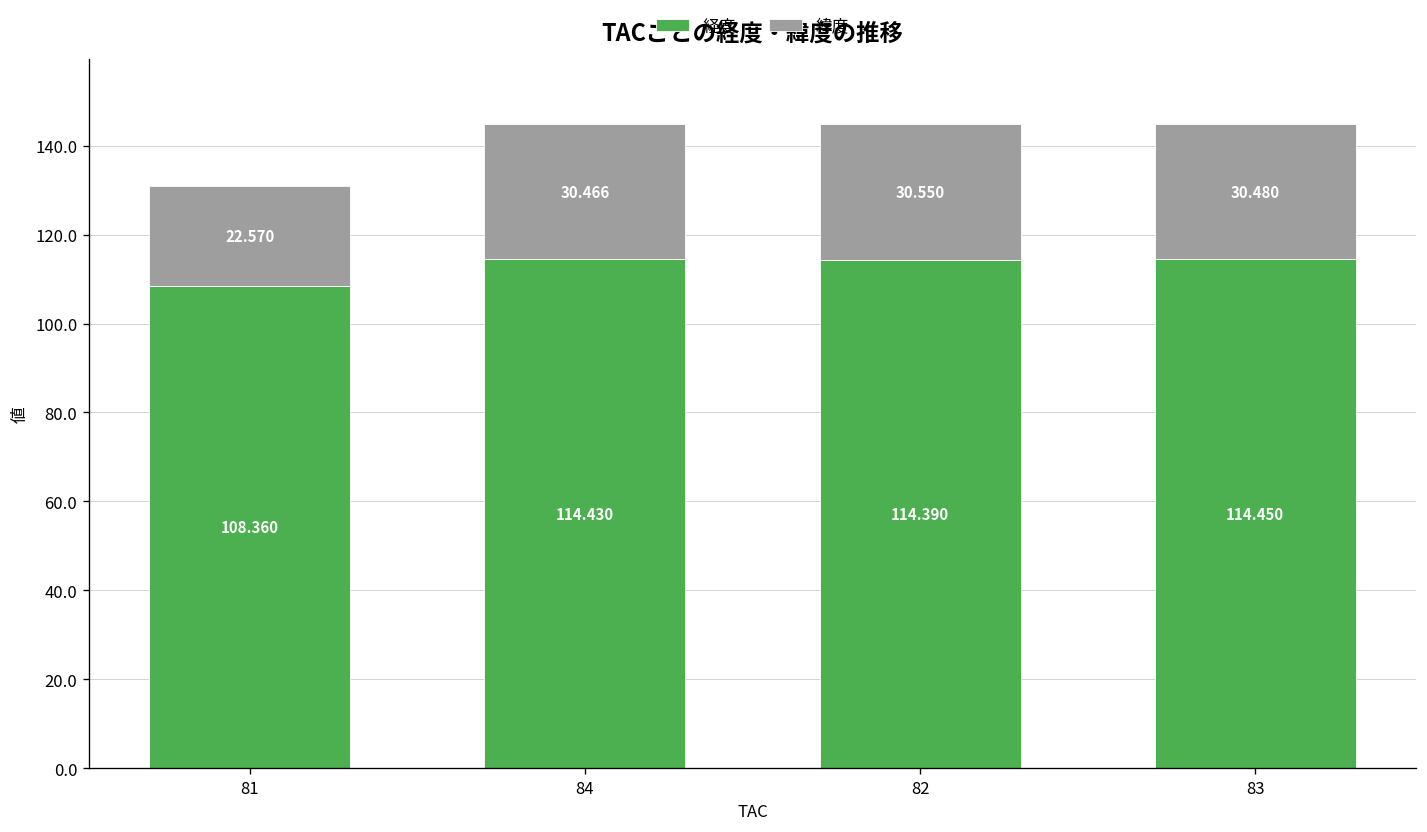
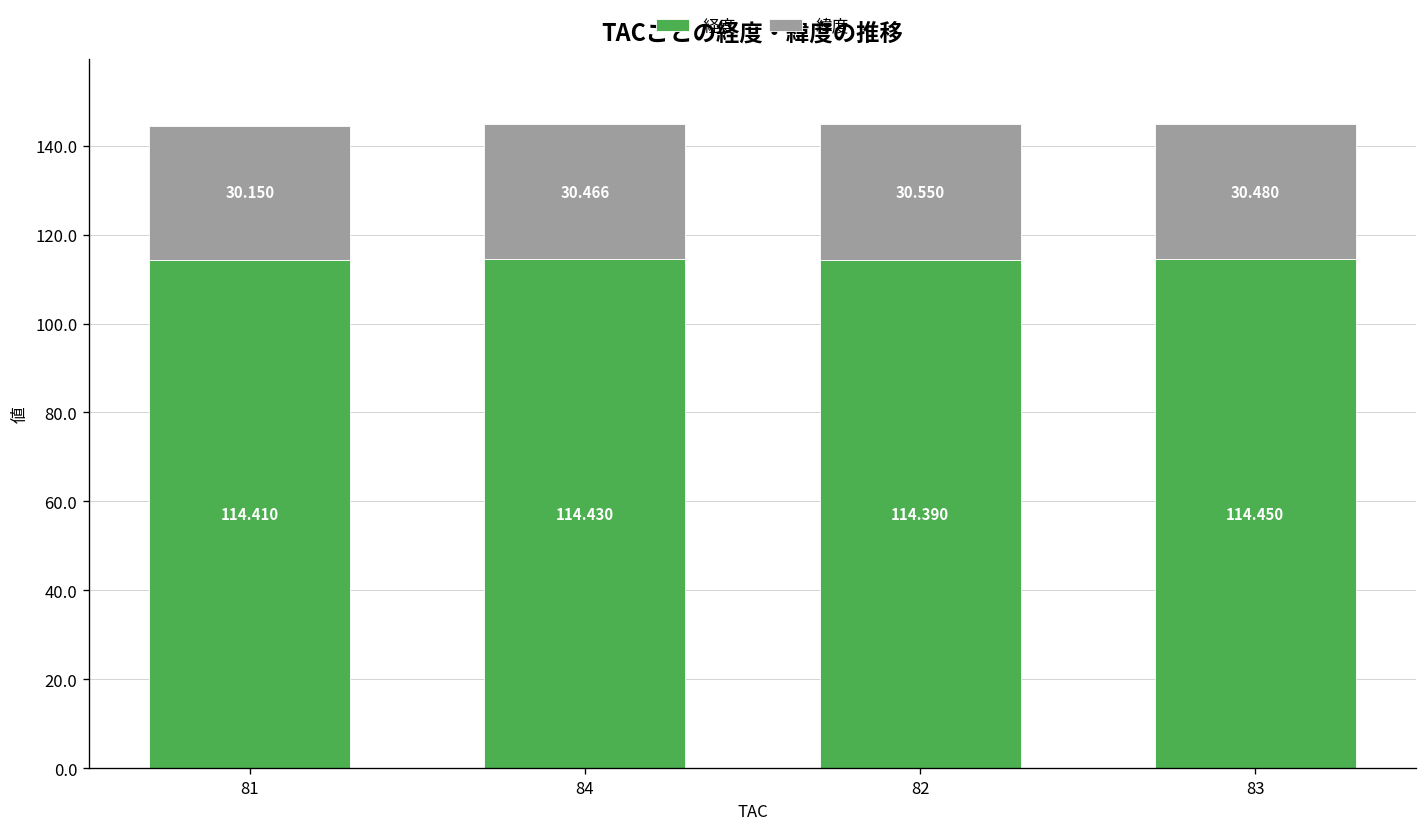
  {
    "経度": {
-     "81": 108.360,
+     "81": 114.410,
      "84": 114.430,
      "82": 114.390,
      "83": 114.450
    },
    "緯度": {
-     "81": 22.570,
+     "81": 30.150,
      "84": 30.466,
      "82": 30.550,
      "83": 30.480
    }
  }
